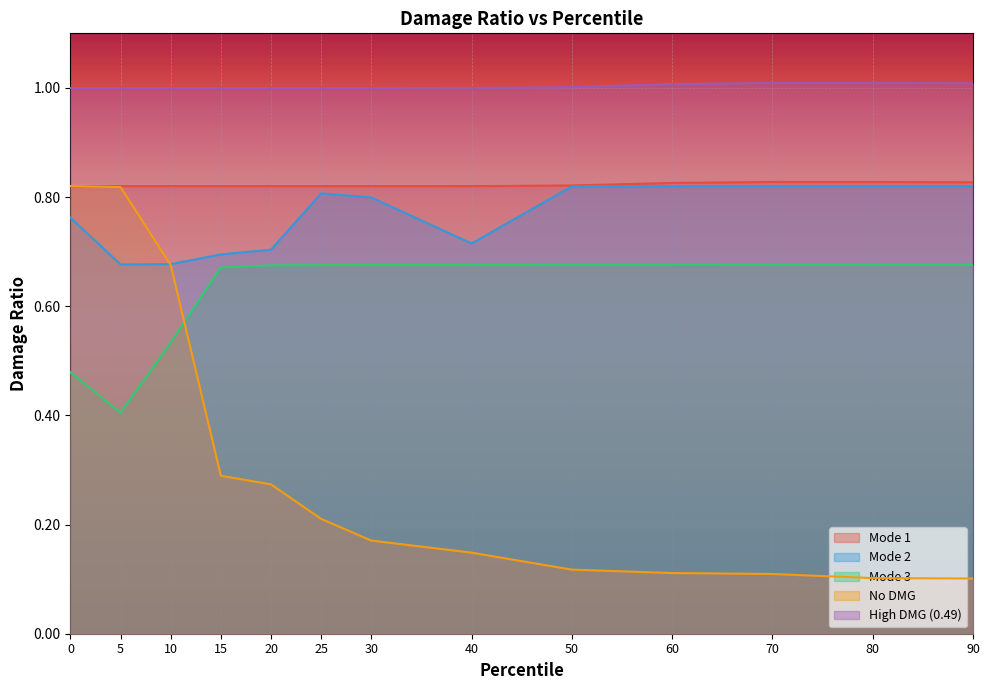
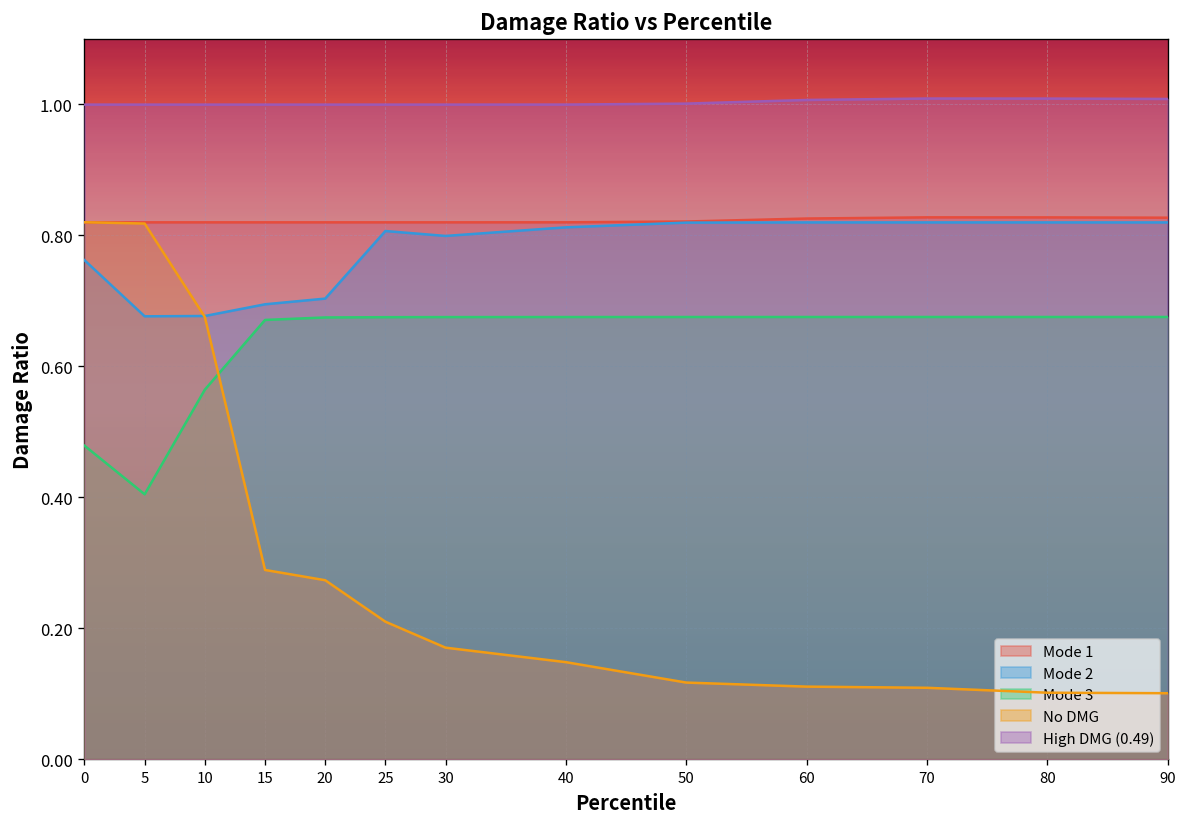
  {
    "Mode 2": {
      "0": 0.76,
      "5": 0.68,
      "15": 0.69,
      "20": 0.70,
      "25": 0.81,
      "30": 0.80,
-     "40": 0.72,
+     "40": 0.81,
      "60": 0.82,
      "70": 0.82,
      "80": 0.82,
      "90": 0.82
    },
    "Mode 3": {
      "0": 0.48,
      "5": 0.40,
-     "10": 0.53,
+     "10": 0.56,
      "15": 0.67,
      "20": 0.67,
      "25": 0.68,
      "30": 0.68,
      "40": 0.68,
      "50": 0.68,
      "60": 0.68,
      "70": 0.68,
      "80": 0.68,
      "90": 0.68
    },
    "High DMG (0.49)": {
      "0": 1.00,
      "5": 1.00,
      "10": 1.00,
      "15": 1.00,
      "20": 1.00,
      "25": 1.00,
      "30": 1.00,
      "40": 1.00,
      "50": 1.00,
      "60": 1.01,
      "70": 1.01,
      "80": 1.01,
      "90": 1.01
    }
  }
